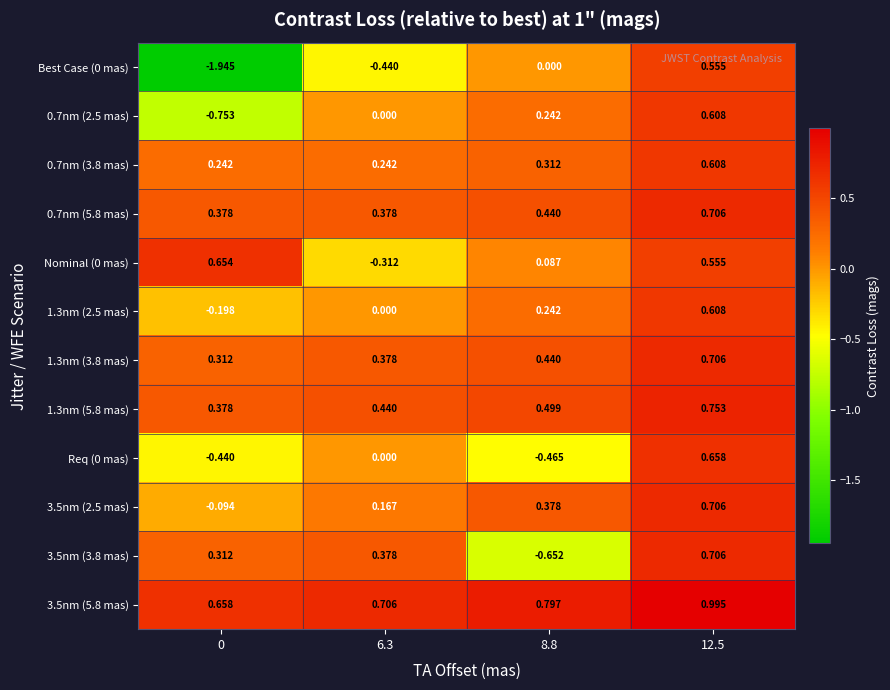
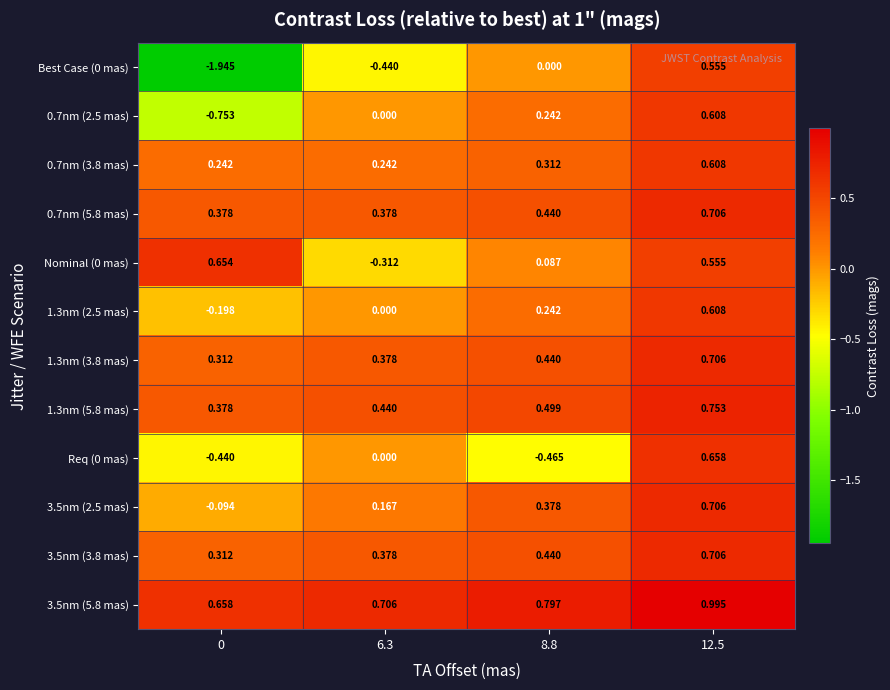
  {
    "Best Case (0 mas)": {
      "0": -1.945,
      "6.3": -0.440,
      "8.8": 0.000
    },
    "0.7nm (2.5 mas)": {
      "0": -0.753,
      "6.3": 0.000,
      "8.8": 0.242,
      "12.5": 0.608
    },
    "0.7nm (3.8 mas)": {
      "0": 0.242,
      "6.3": 0.242,
      "8.8": 0.312,
      "12.5": 0.608
    },
    "0.7nm (5.8 mas)": {
      "0": 0.378,
      "6.3": 0.378,
      "8.8": 0.440,
      "12.5": 0.706
    },
    "Nominal (0 mas)": {
      "0": 0.654,
      "6.3": -0.312,
      "8.8": 0.087,
      "12.5": 0.555
    },
    "1.3nm (2.5 mas)": {
      "0": -0.198,
      "6.3": 0.000,
      "8.8": 0.242,
      "12.5": 0.608
    },
    "1.3nm (3.8 mas)": {
      "0": 0.312,
      "6.3": 0.378,
      "8.8": 0.440,
      "12.5": 0.706
    },
    "1.3nm (5.8 mas)": {
      "0": 0.378,
      "6.3": 0.440,
      "8.8": 0.499,
      "12.5": 0.753
    },
    "Req (0 mas)": {
      "0": -0.440,
      "6.3": 0.000,
      "8.8": -0.465,
      "12.5": 0.658
    },
    "3.5nm (2.5 mas)": {
      "0": -0.094,
      "6.3": 0.167,
      "8.8": 0.378,
      "12.5": 0.706
    },
    "3.5nm (3.8 mas)": {
      "0": 0.312,
      "6.3": 0.378,
-     "8.8": -0.652,
+     "8.8": 0.440,
      "12.5": 0.706
    },
    "3.5nm (5.8 mas)": {
      "0": 0.658,
      "6.3": 0.706,
      "8.8": 0.797,
      "12.5": 0.995
    }
  }
